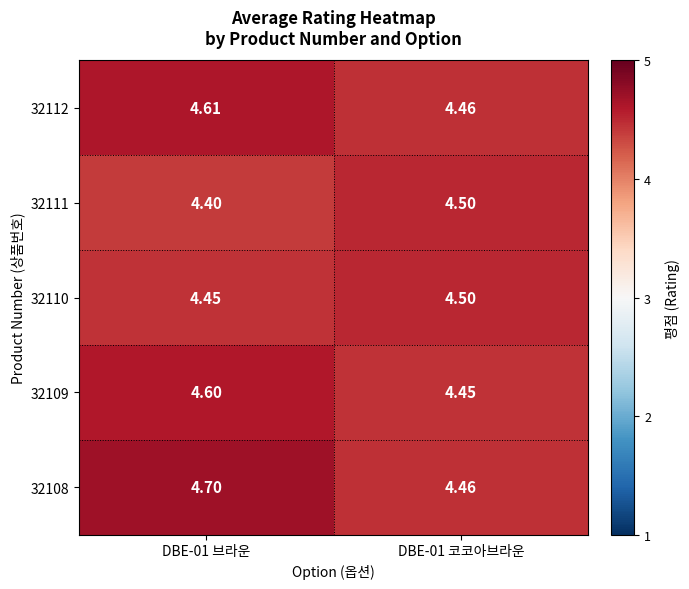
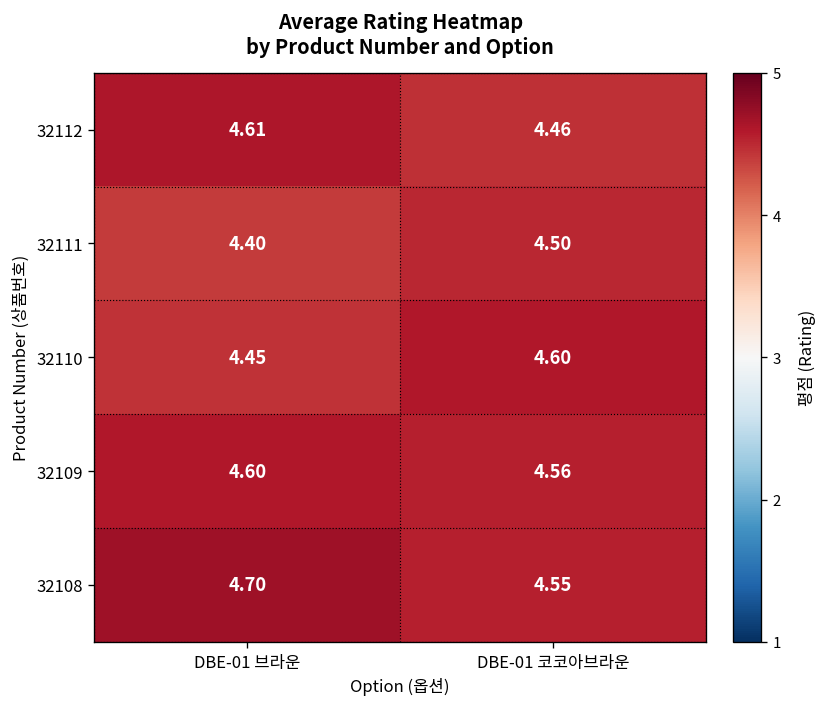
  {
    "32112": {
      "DBE-01 브라운": 4.61,
      "DBE-01 코코아브라운": 4.46
    },
    "32111": {
      "DBE-01 브라운": 4.40,
      "DBE-01 코코아브라운": 4.50
    },
    "32110": {
      "DBE-01 브라운": 4.45,
-     "DBE-01 코코아브라운": 4.50
+     "DBE-01 코코아브라운": 4.60
    },
    "32109": {
      "DBE-01 브라운": 4.60,
-     "DBE-01 코코아브라운": 4.45
+     "DBE-01 코코아브라운": 4.56
    },
    "32108": {
      "DBE-01 브라운": 4.70,
-     "DBE-01 코코아브라운": 4.46
+     "DBE-01 코코아브라운": 4.55
    }
  }
